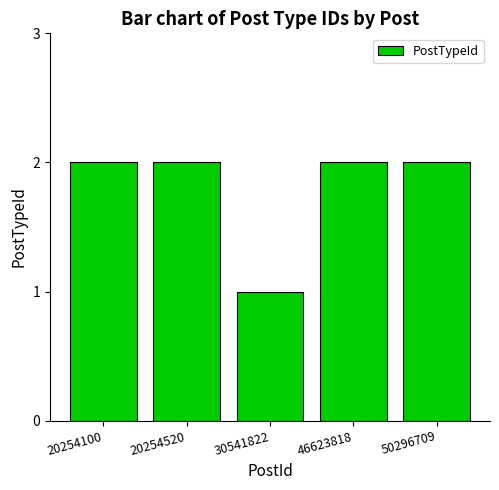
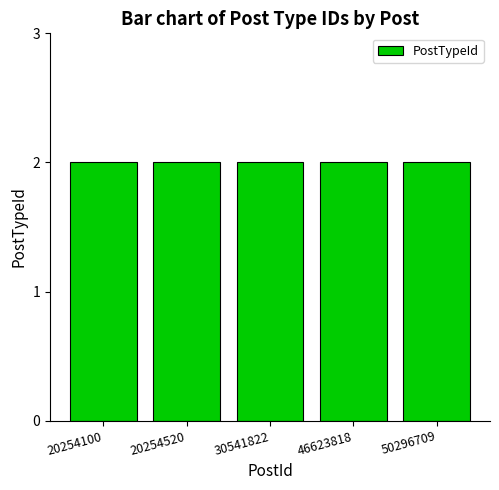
  {
    "20254100": 2,
    "20254520": 2,
-   "30541822": 1,
+   "30541822": 2,
    "46623818": 2,
    "50296709": 2
  }
